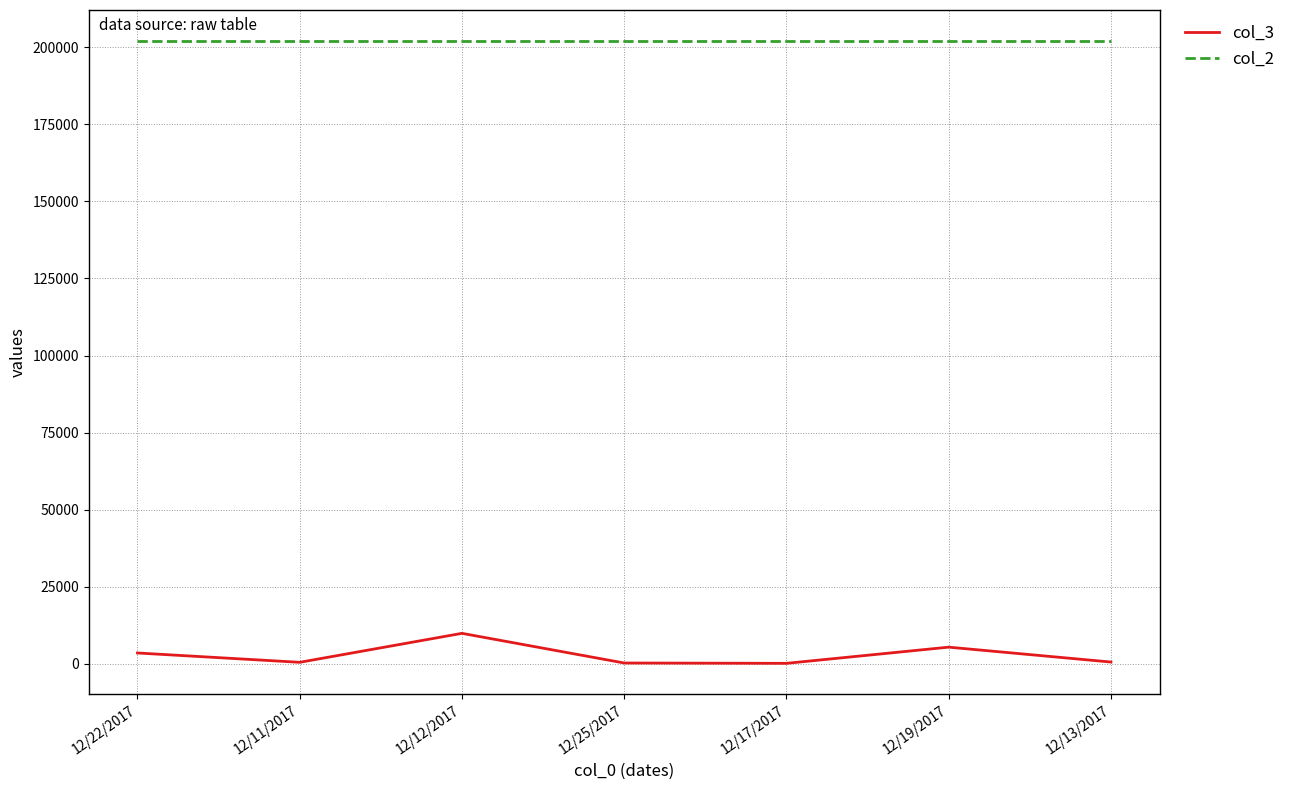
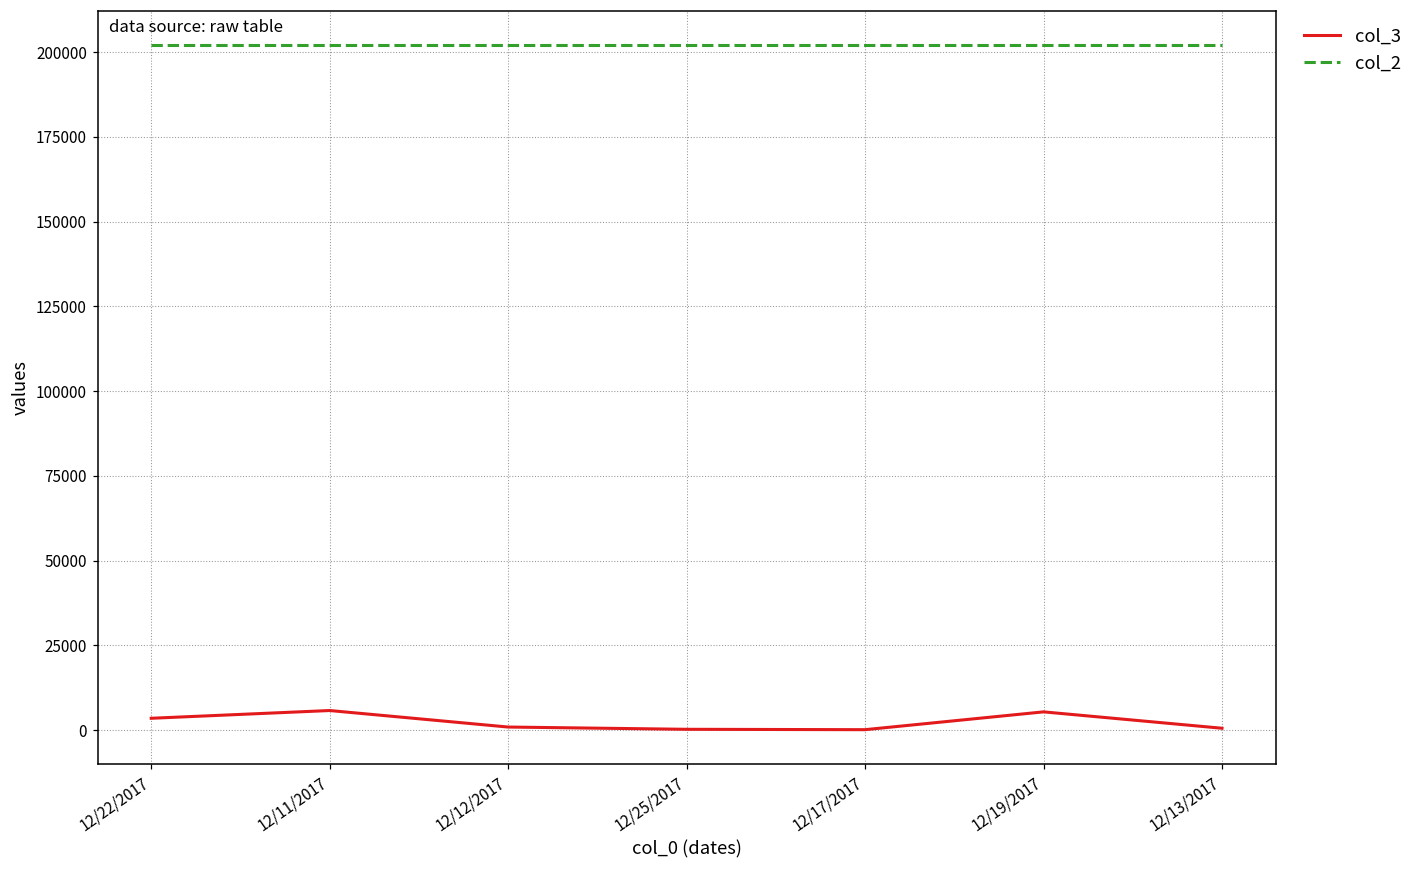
  {
    "col_3": {
      "12/22/2017": 3000,
-     "12/11/2017": 0,
-     "12/12/2017": 10000,
+     "12/11/2017": 6000,
+     "12/12/2017": 1000,
      "12/25/2017": 0,
      "12/17/2017": 0,
      "12/19/2017": 5000,
      "12/13/2017": 1000
    },
    "col_2": {
      "12/22/2017": 202000,
      "12/11/2017": 202000,
      "12/12/2017": 202000,
      "12/25/2017": 202000,
      "12/17/2017": 202000,
      "12/19/2017": 202000,
      "12/13/2017": 202000
    }
  }
